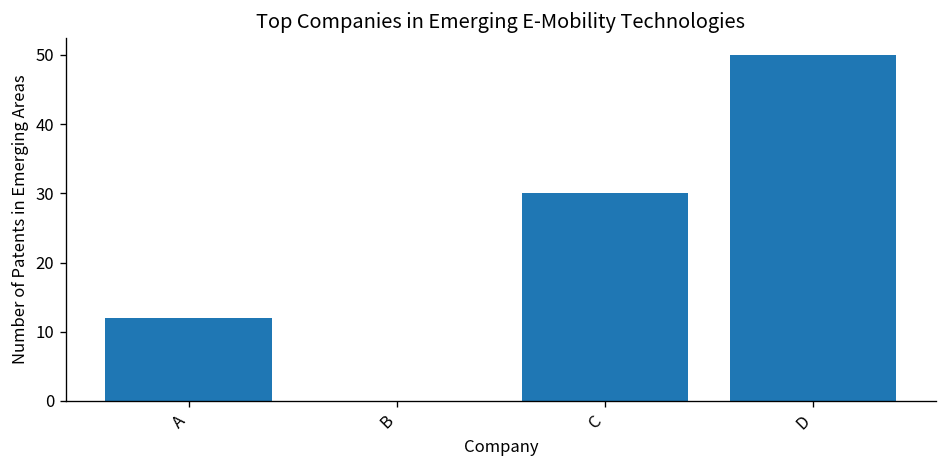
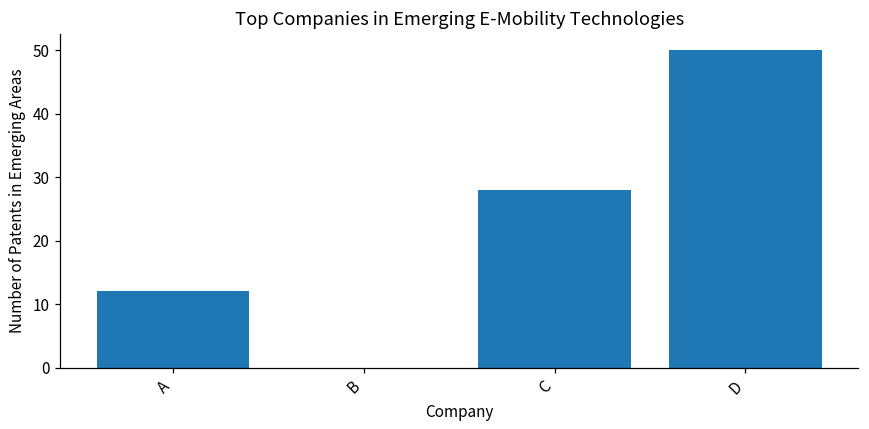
  {
    "A": 12,
    "B": 0,
-   "C": 30,
+   "C": 28,
    "D": 50
  }
